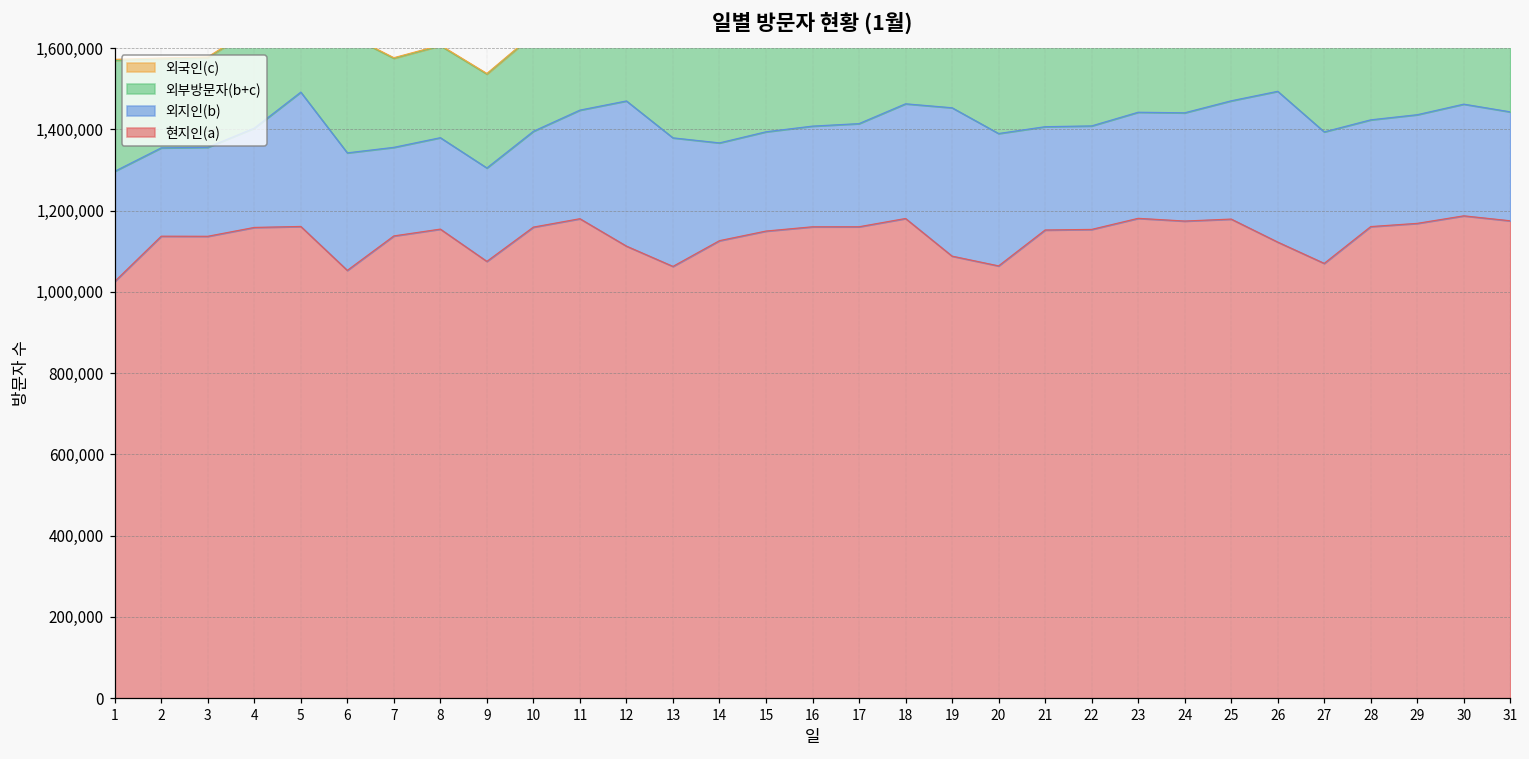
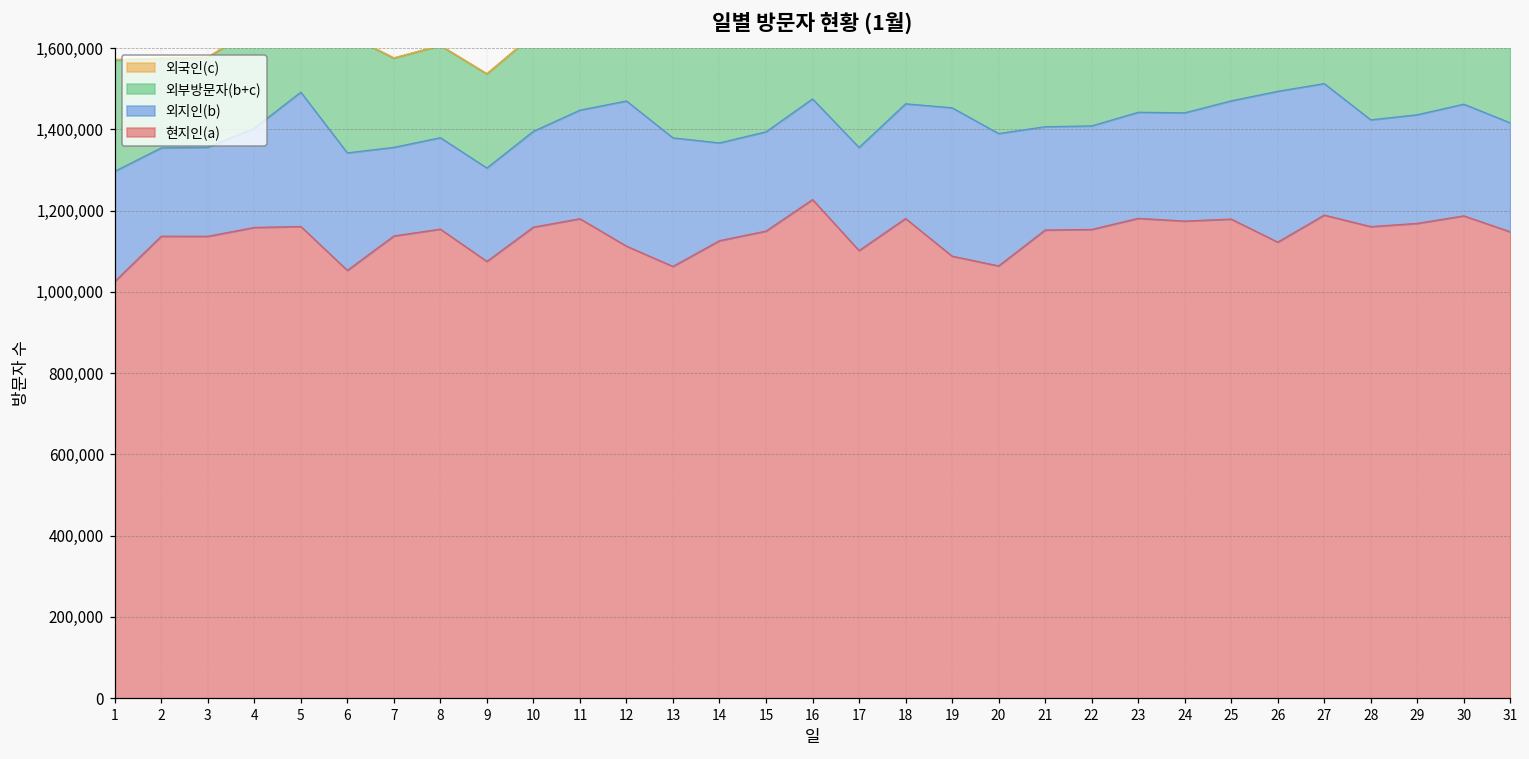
  {
    "현지인(a)": {
      "1": "1,030,000",
      "2": "1,140,000",
      "3": "1,140,000",
      "4": "1,160,000",
      "5": "1,160,000",
      "6": "1,050,000",
      "7": "1,140,000",
      "8": "1,150,000",
      "9": "1,070,000",
      "10": "1,160,000",
      "11": "1,180,000",
      "12": "1,110,000",
      "13": "1,060,000",
      "14": "1,130,000",
      "15": "1,150,000",
-     "16": "1,160,000",
-     "17": "1,160,000",
+     "16": "1,230,000",
+     "17": "1,100,000",
      "18": "1,180,000",
      "19": "1,090,000",
      "20": "1,060,000",
      "21": "1,150,000",
      "22": "1,150,000",
      "23": "1,180,000",
      "24": "1,170,000",
      "25": "1,180,000",
      "26": "1,120,000",
-     "27": "1,070,000",
+     "27": "1,190,000",
      "28": "1,160,000",
      "29": "1,170,000",
      "30": "1,190,000",
-     "31": "1,170,000"
+     "31": "1,150,000"
    },
    "외지인(b)": {
      "1": "270,000",
      "2": "220,000",
      "3": "220,000",
      "5": "330,000",
      "6": "290,000",
      "7": "220,000",
      "8": "220,000",
      "9": "230,000",
      "10": "240,000",
      "11": "270,000",
      "12": "360,000",
      "13": "320,000",
      "14": "240,000",
      "15": "240,000",
      "16": "250,000",
      "17": "250,000",
      "18": "280,000",
      "19": "370,000",
      "20": "330,000",
      "21": "250,000",
      "22": "250,000",
      "23": "260,000",
      "24": "270,000",
      "25": "290,000",
      "26": "370,000",
      "27": "320,000",
      "28": "260,000",
      "29": "270,000",
      "30": "270,000",
      "31": "270,000"
    }
  }
